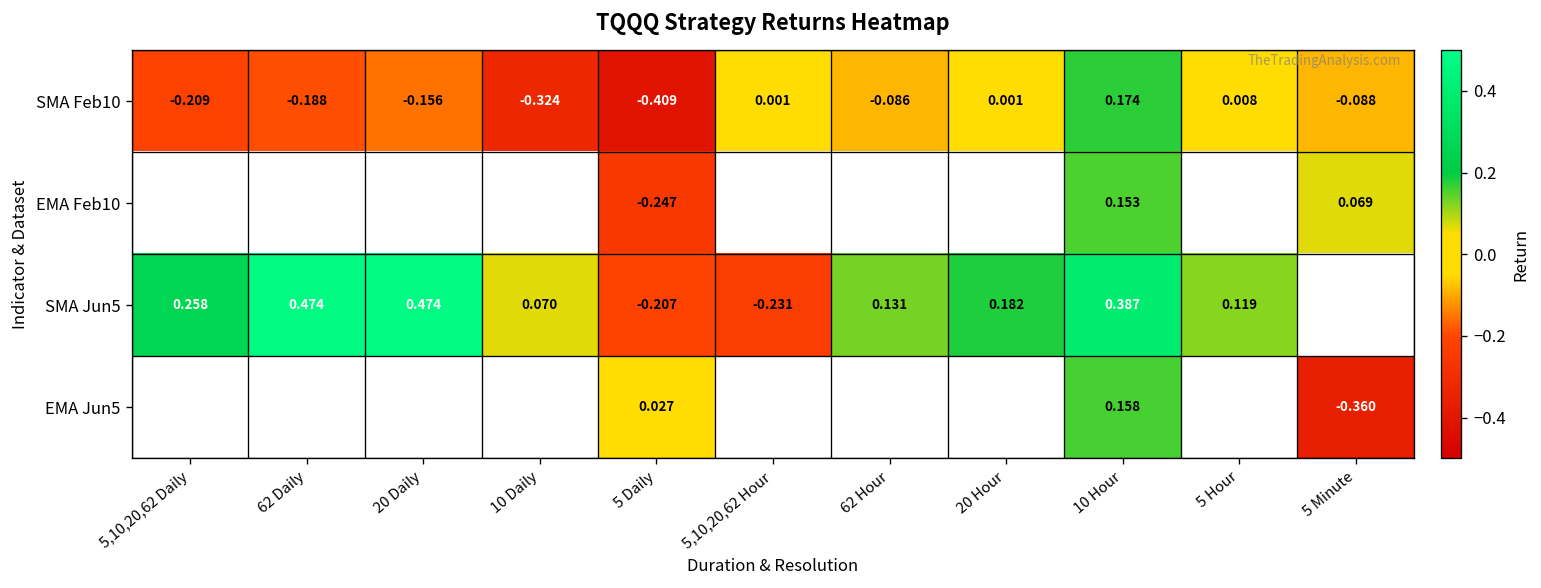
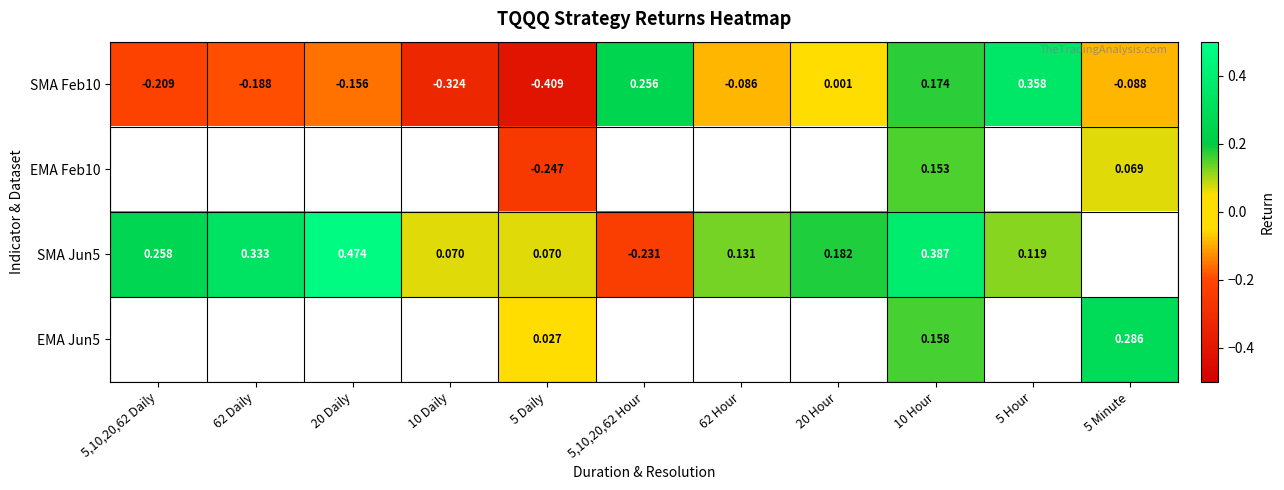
  {
    "SMA Feb10": {
      "5,10,20,62 Daily": -0.209,
      "62 Daily": -0.188,
      "20 Daily": -0.156,
      "10 Daily": -0.324,
      "5 Daily": -0.409,
-     "5,10,20,62 Hour": 0.001,
+     "5,10,20,62 Hour": 0.256,
      "62 Hour": -0.086,
      "20 Hour": 0.001,
      "10 Hour": 0.174,
-     "5 Hour": 0.008
+     "5 Hour": 0.358
    },
    "EMA Feb10": {
      "5 Daily": -0.247,
      "10 Hour": 0.153,
      "5 Minute": 0.069
    },
    "SMA Jun5": {
      "5,10,20,62 Daily": 0.258,
-     "62 Daily": 0.474,
+     "62 Daily": 0.333,
      "20 Daily": 0.474,
      "10 Daily": 0.070,
-     "5 Daily": -0.207,
+     "5 Daily": 0.070,
      "5,10,20,62 Hour": -0.231,
      "62 Hour": 0.131,
      "20 Hour": 0.182,
      "10 Hour": 0.387,
      "5 Hour": 0.119
    },
    "EMA Jun5": {
      "5 Daily": 0.027,
      "10 Hour": 0.158,
-     "5 Minute": -0.360
+     "5 Minute": 0.286
    }
  }
